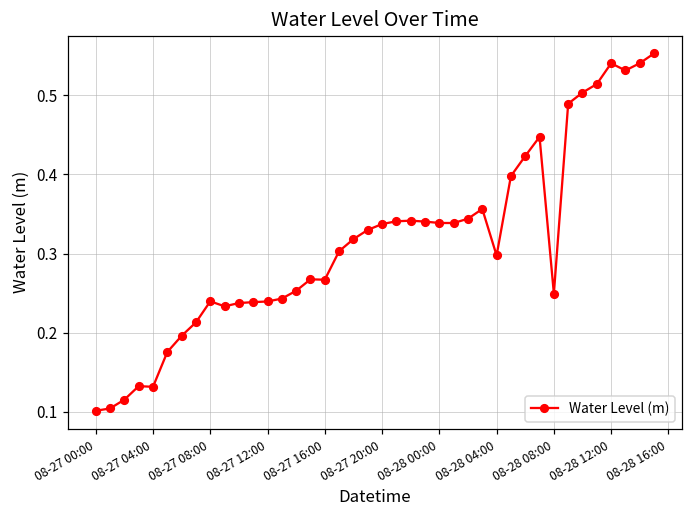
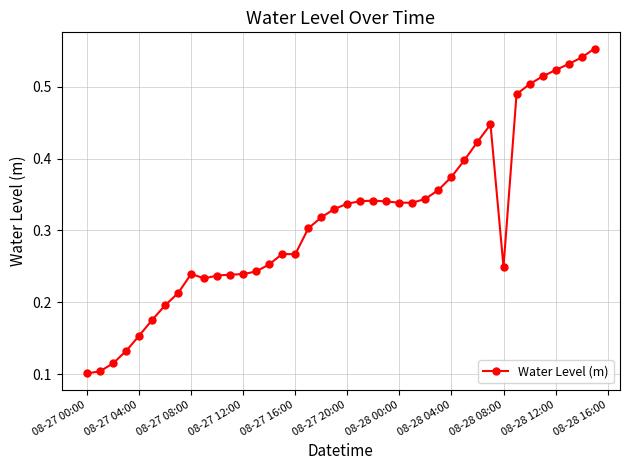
  {
    "08-27 00:00": 0.10,
-   "08-27 04:00": 0.13,
+   "08-27 04:00": 0.15,
    "08-27 08:00": 0.24,
    "08-27 12:00": 0.24,
    "08-27 16:00": 0.27,
    "08-27 20:00": 0.34,
    "08-28 00:00": 0.34,
-   "08-28 04:00": 0.30,
+   "08-28 04:00": 0.37,
    "08-28 08:00": 0.25,
-   "08-28 12:00": 0.54
+   "08-28 12:00": 0.52
  }
